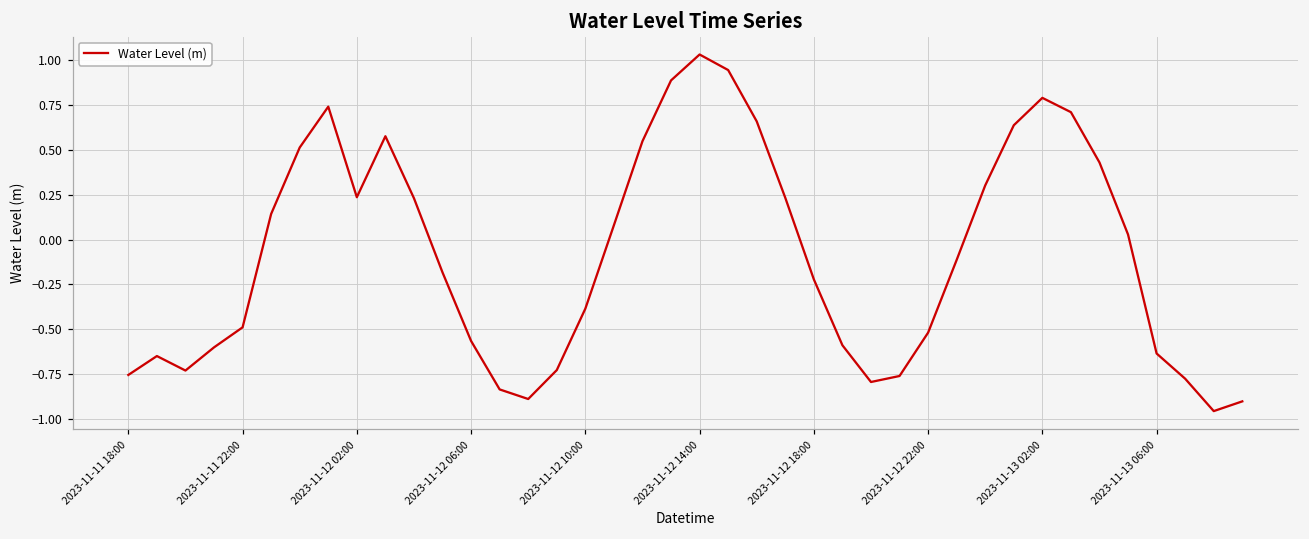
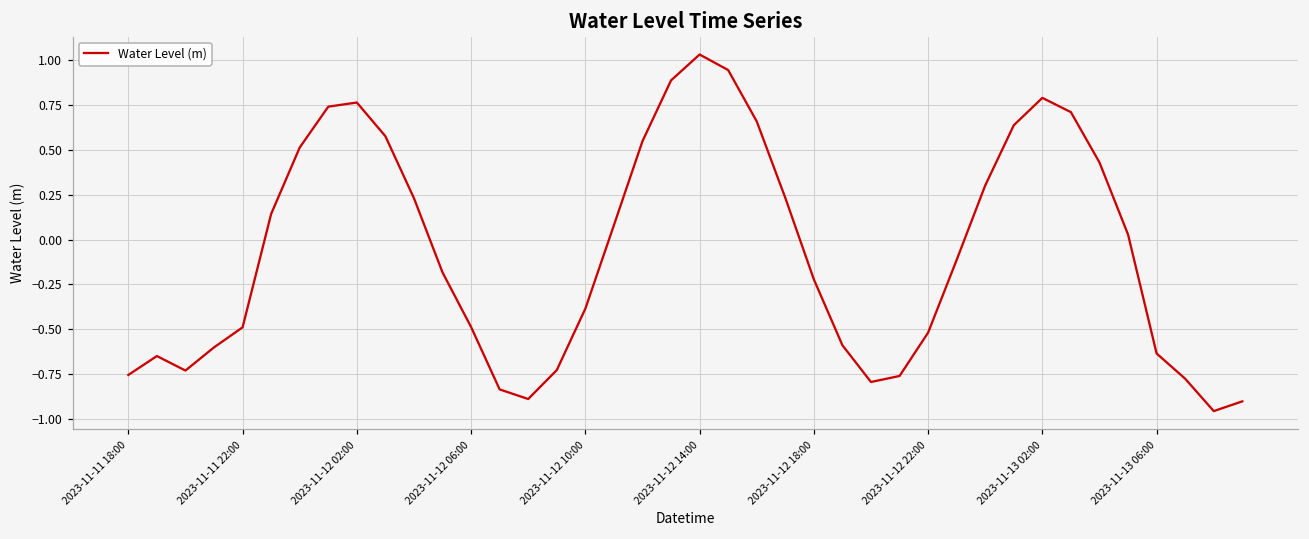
  {
    "2023-11-11 18:00": -0.75,
    "2023-11-11 22:00": -0.49,
-   "2023-11-12 02:00": 0.24,
-   "2023-11-12 06:00": -0.57,
+   "2023-11-12 02:00": 0.76,
+   "2023-11-12 06:00": -0.49,
    "2023-11-12 10:00": -0.39,
    "2023-11-12 14:00": 1.03,
    "2023-11-12 18:00": -0.22,
    "2023-11-12 22:00": -0.52,
    "2023-11-13 02:00": 0.79,
    "2023-11-13 06:00": -0.64
  }
